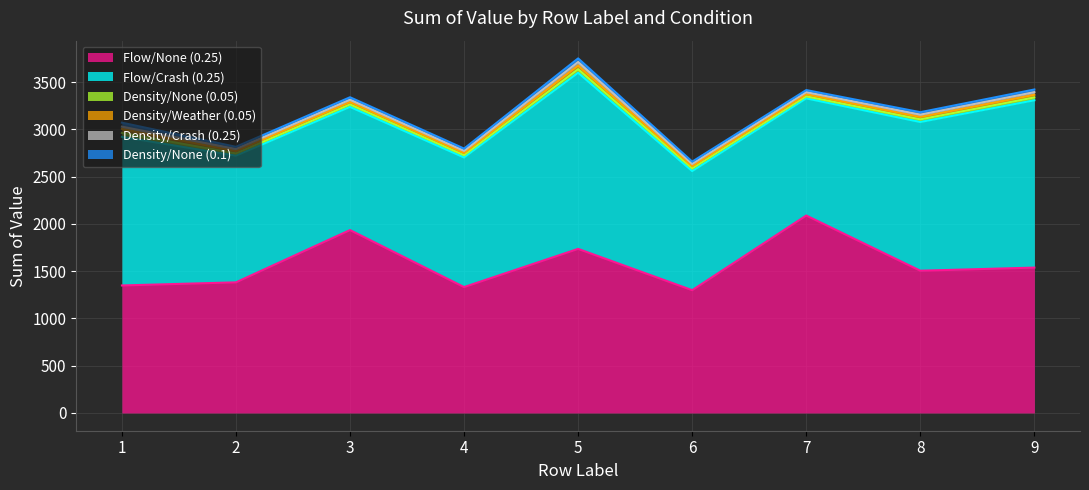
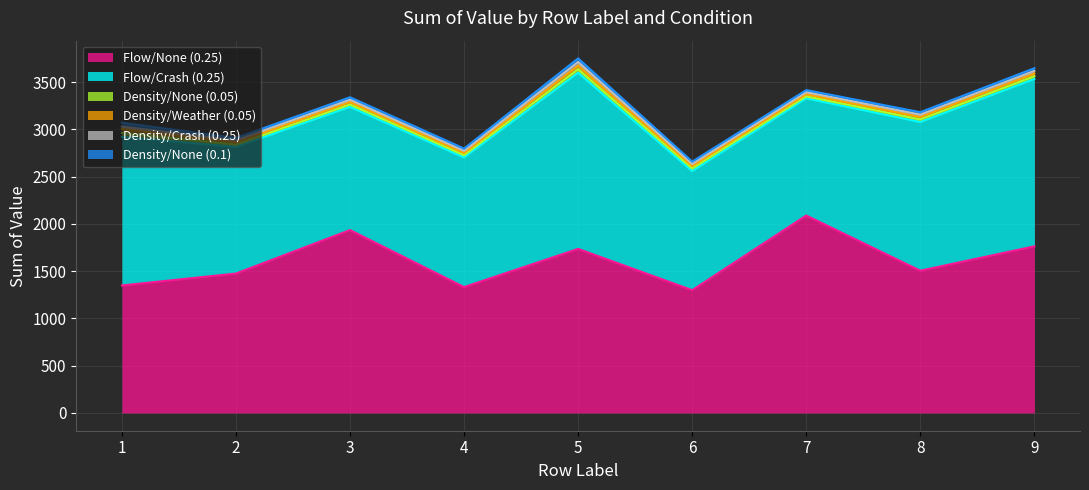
  {
    "Flow/None (0.25)": {
      "1": 1300,
-     "2": 1400,
+     "2": 1500,
      "3": 1900,
      "4": 1300,
      "5": 1700,
      "6": 1300,
      "7": 2100,
      "8": 1500,
-     "9": 1500
+     "9": 1800
    },
    "Flow/Crash (0.25)": {
      "5": 1900,
      "6": 1300,
      "8": 1600,
      "9": 1800
    },
    "Density/None (0.05)": {
      "5": 0,
      "9": 0
    },
    "Density/Weather (0.05)": {
      "5": 0,
      "9": 0
    },
    "Density/Crash (0.25)": {
      "5": 0,
      "9": 0
    },
    "Density/None (0.1)": {
      "5": 0,
      "9": 0
    }
  }
